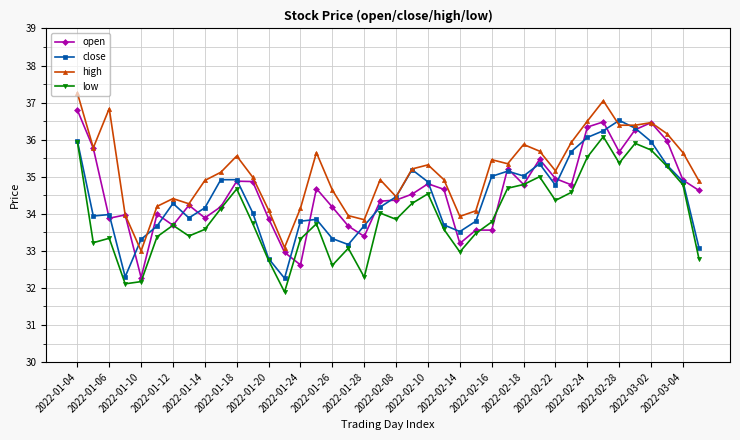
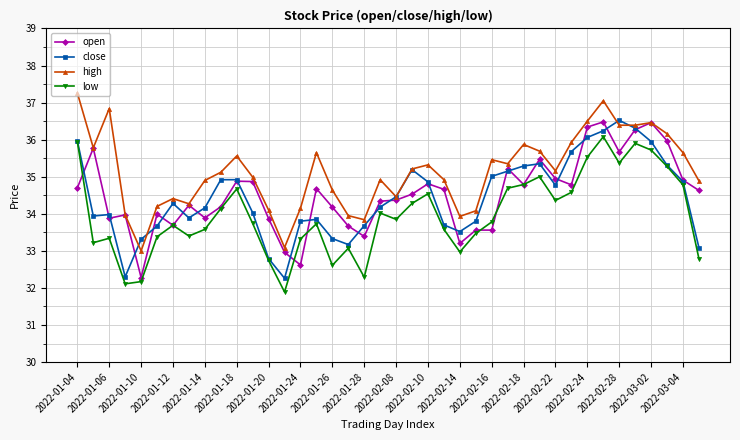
  {
    "open": {
-     "2022-01-04": 36.8,
+     "2022-01-04": 34.7,
      "2022-01-06": 33.9,
      "2022-01-10": 32.3,
      "2022-01-14": 33.9,
      "2022-01-20": 33.9,
      "2022-01-24": 32.6,
      "2022-01-26": 34.2,
      "2022-01-28": 33.4,
      "2022-02-08": 34.4,
      "2022-02-14": 33.2,
      "2022-02-16": 33.6,
      "2022-02-22": 35.0,
      "2022-02-24": 36.3,
      "2022-02-28": 35.7
    },
    "close": {
      "2022-01-06": 34.0,
      "2022-01-10": 33.3,
      "2022-01-12": 34.3,
      "2022-01-14": 34.2,
      "2022-01-24": 33.8,
      "2022-01-26": 33.3,
      "2022-01-28": 33.7,
      "2022-02-14": 33.5,
      "2022-02-16": 35.0,
-     "2022-02-18": 35.0,
+     "2022-02-18": 35.3,
      "2022-02-22": 34.8,
      "2022-02-24": 36.1,
      "2022-02-28": 36.5,
      "2022-03-02": 36.0
    },
    "high": {
      "2022-01-06": 36.8,
      "2022-01-10": 33.0,
      "2022-01-12": 34.4,
      "2022-01-14": 34.9,
      "2022-01-18": 35.6,
      "2022-01-20": 34.1,
      "2022-01-24": 34.2,
      "2022-01-26": 34.6,
      "2022-01-28": 33.8,
      "2022-02-10": 35.3,
      "2022-02-14": 33.9,
      "2022-02-16": 35.5,
      "2022-02-18": 35.9,
      "2022-02-22": 35.2,
      "2022-02-24": 36.5,
      "2022-02-28": 36.4,
      "2022-03-04": 35.7
    },
    "low": {
      "2022-01-06": 33.3,
      "2022-01-10": 32.2,
      "2022-01-14": 33.6,
      "2022-01-18": 34.7,
      "2022-01-24": 33.3,
      "2022-01-26": 32.6,
      "2022-01-28": 32.3,
      "2022-02-08": 33.9,
      "2022-02-10": 34.5,
      "2022-02-14": 33.0,
      "2022-02-16": 33.8,
      "2022-02-22": 34.4,
      "2022-02-24": 35.5,
      "2022-02-28": 35.4,
      "2022-03-02": 35.7,
      "2022-03-04": 34.8
    }
  }
